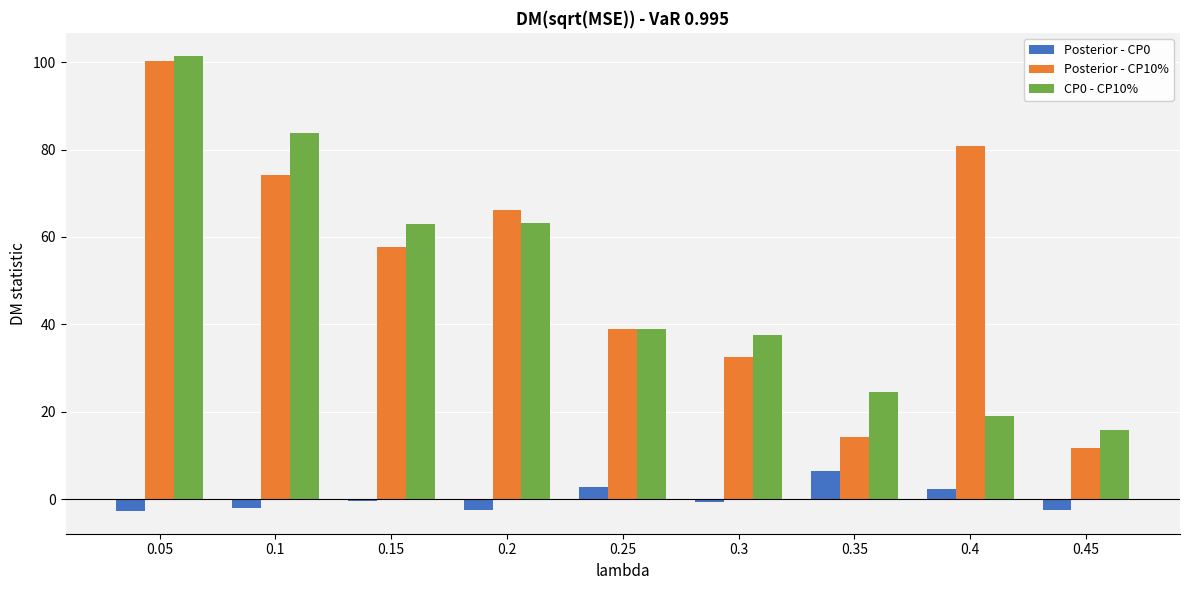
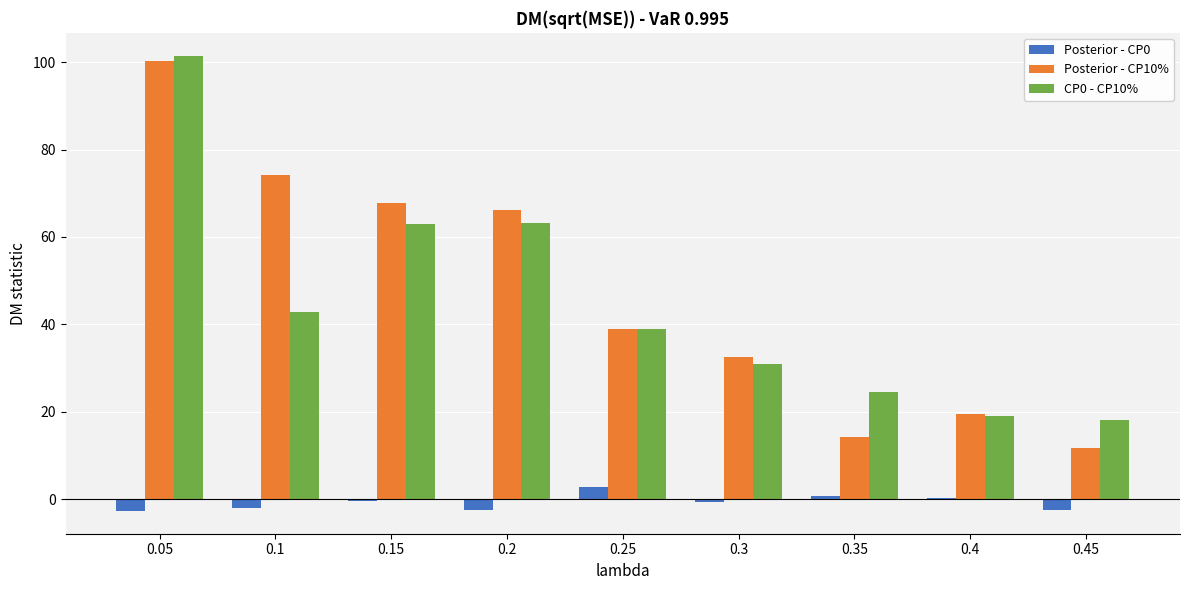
  {
    "Posterior - CP0": {
      "0.05": -3,
      "0.1": -2,
      "0.2": -3,
      "0.25": 3,
      "0.3": -1,
-     "0.35": 7,
-     "0.4": 2,
+     "0.35": 1,
+     "0.4": 0,
      "0.45": -2
    },
    "Posterior - CP10%": {
      "0.05": 100,
      "0.1": 74,
-     "0.15": 58,
+     "0.15": 68,
      "0.2": 66,
      "0.25": 39,
      "0.3": 32,
      "0.35": 14,
-     "0.4": 81,
+     "0.4": 20,
      "0.45": 12
    },
    "CP0 - CP10%": {
      "0.05": 101,
-     "0.1": 84,
+     "0.1": 43,
      "0.15": 63,
      "0.2": 63,
      "0.25": 39,
-     "0.3": 37,
+     "0.3": 31,
      "0.35": 25,
      "0.4": 19,
-     "0.45": 16
+     "0.45": 18
    }
  }
